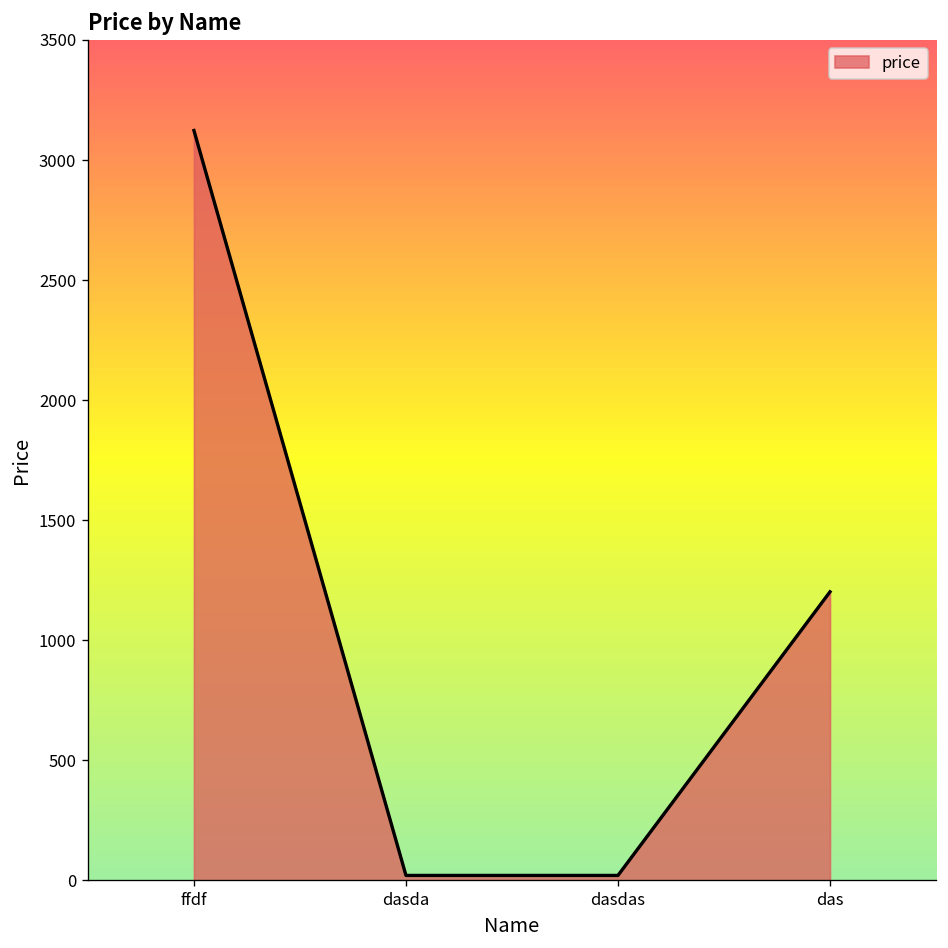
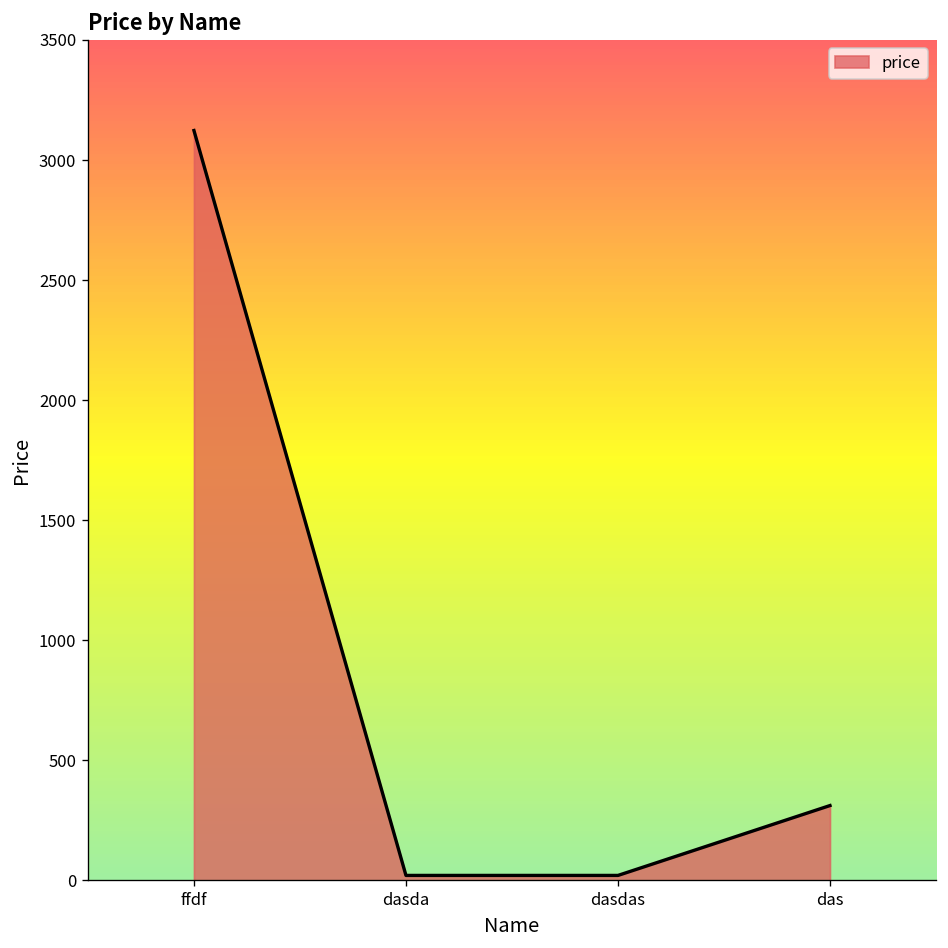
  {
    "ffdf": 3120,
    "dasda": 20,
    "dasdas": 20,
-   "das": 1200
+   "das": 310
  }
